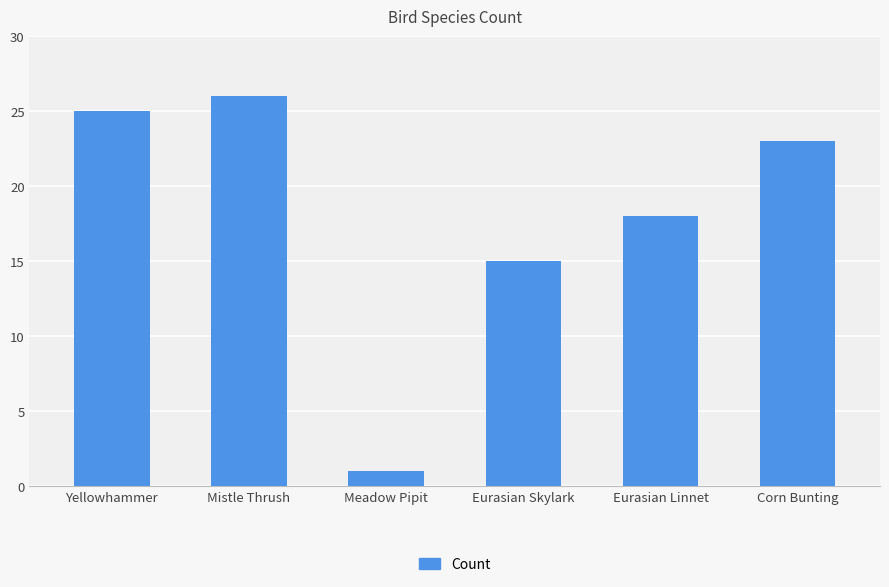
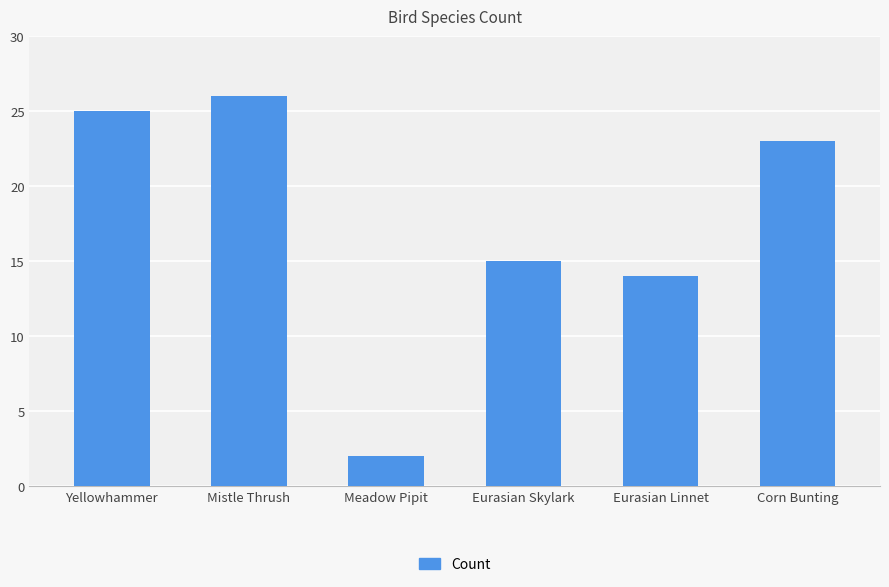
  {
    "Yellowhammer": 25,
    "Mistle Thrush": 26,
-   "Meadow Pipit": 1,
+   "Meadow Pipit": 2,
    "Eurasian Skylark": 15,
-   "Eurasian Linnet": 18,
+   "Eurasian Linnet": 14,
    "Corn Bunting": 23
  }
